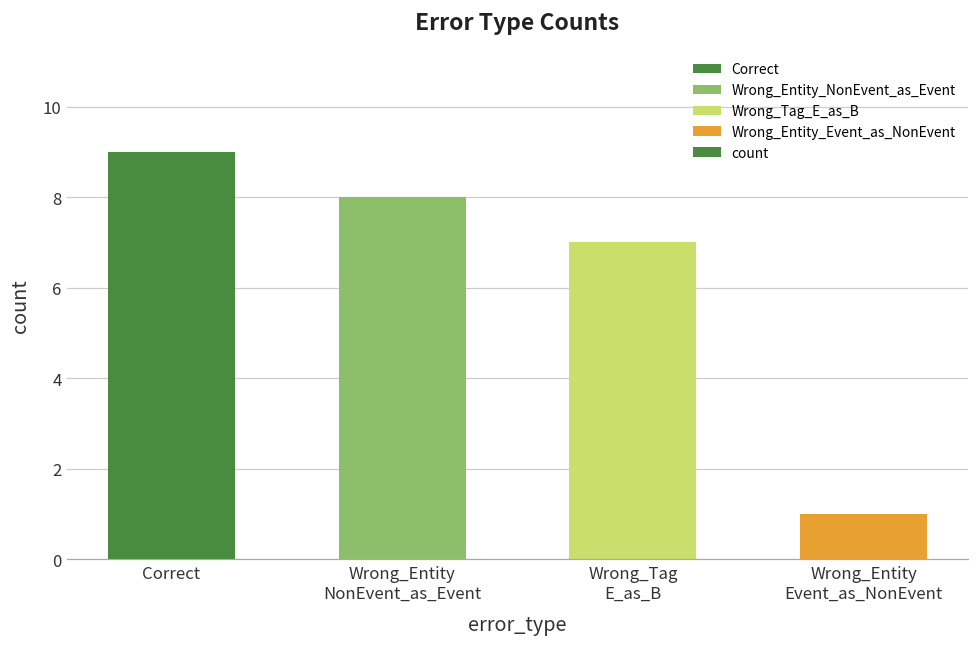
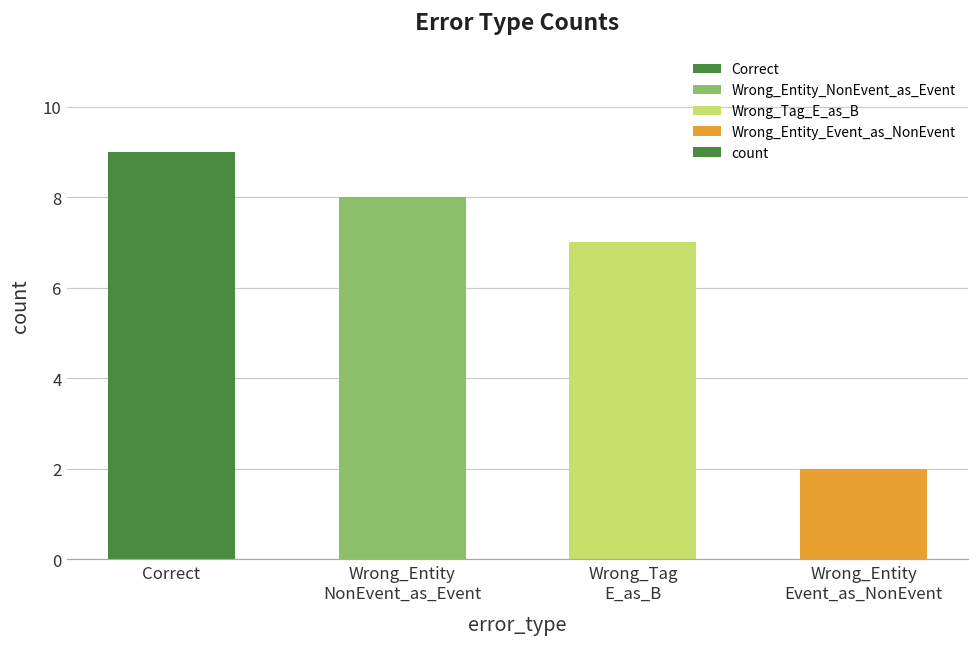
  {
    "Correct": 9,
    "Wrong_Entity NonEvent_as_Event": 8,
    "Wrong_Tag E_as_B": 7,
-   "Wrong_Entity Event_as_NonEvent": 1
+   "Wrong_Entity Event_as_NonEvent": 2
  }
